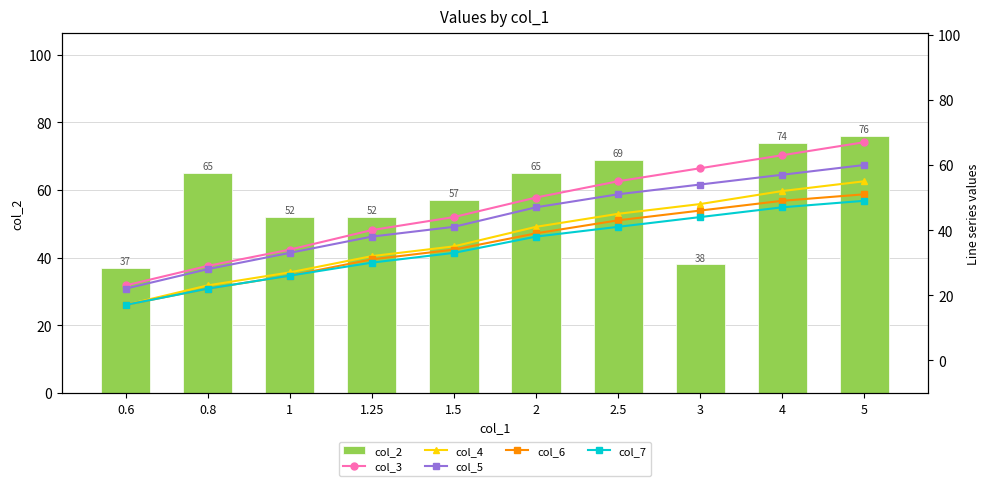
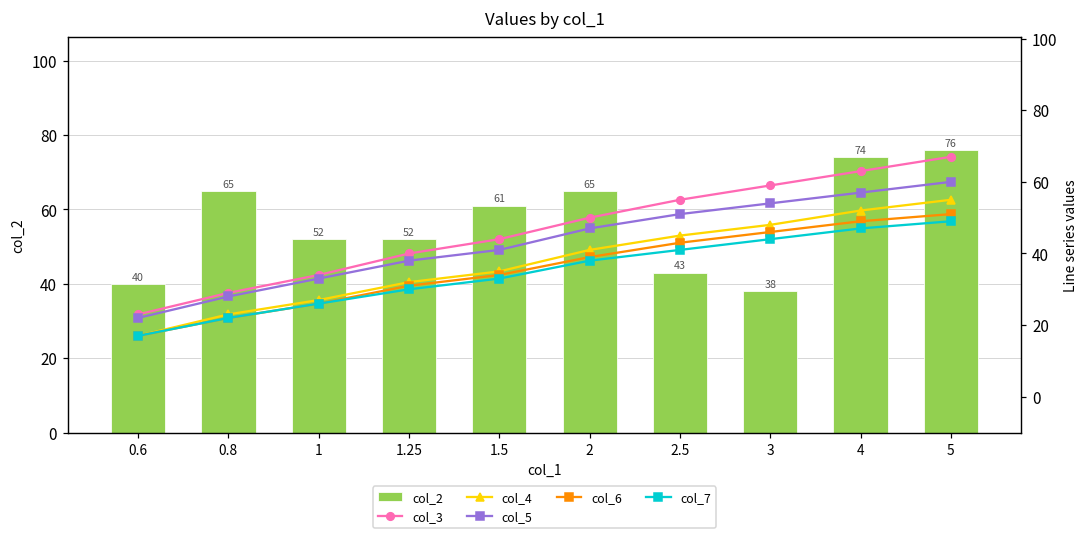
  {
    "col_2": {
-     "0.6": 37,
+     "0.6": 40,
      "0.8": 65,
      "1": 52,
      "1.25": 52,
-     "1.5": 57,
+     "1.5": 61,
      "2": 65,
-     "2.5": 69,
+     "2.5": 43,
      "3": 38,
      "4": 74,
      "5": 76
    }
  }
